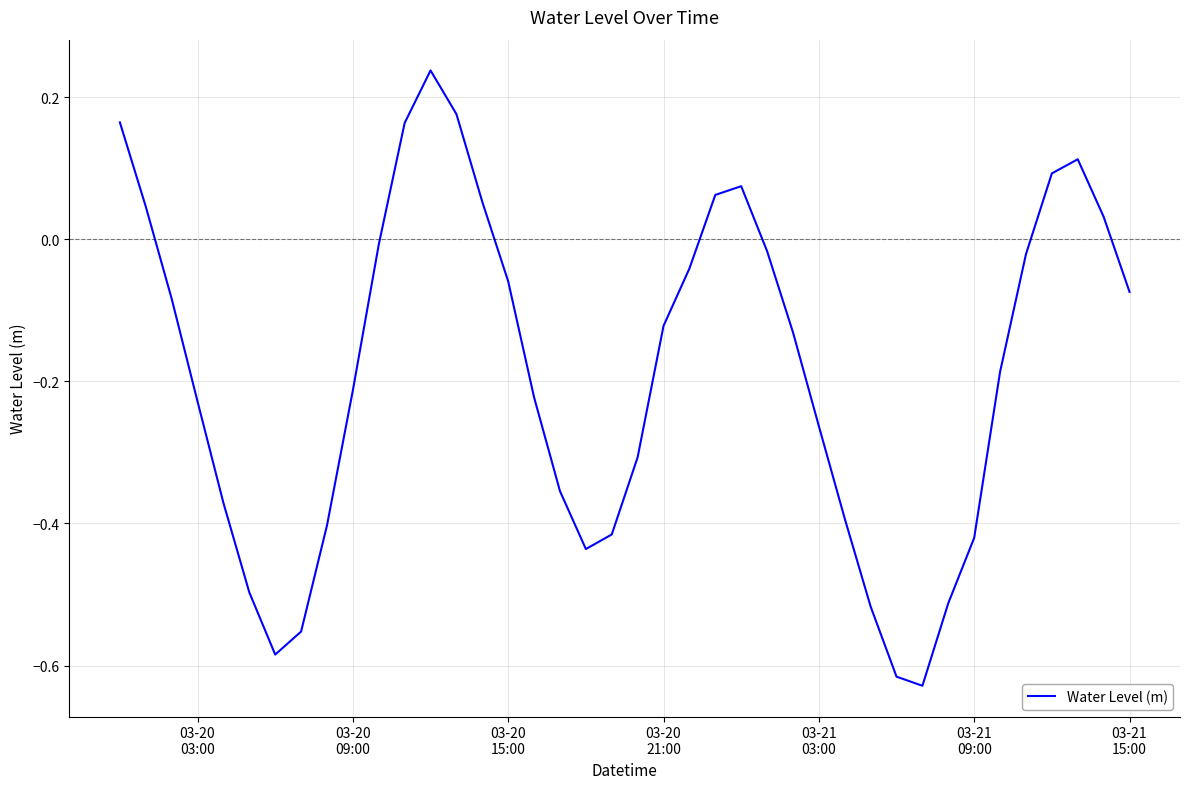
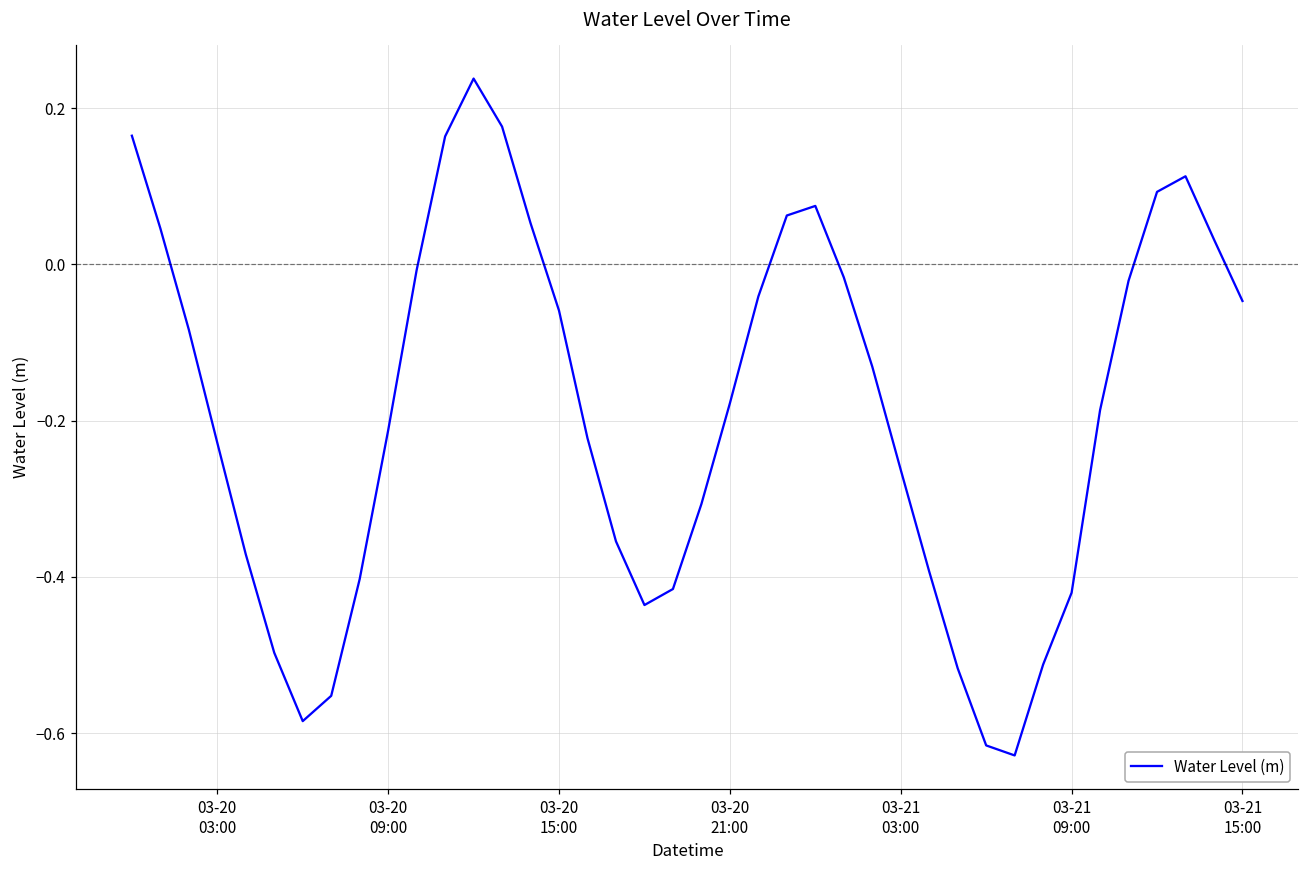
  {
    "03-20 03:00": -0.23,
    "03-20 09:00": -0.21,
    "03-20 15:00": -0.06,
-   "03-20 21:00": -0.12,
+   "03-20 21:00": -0.18,
    "03-21 03:00": -0.26,
    "03-21 09:00": -0.42,
-   "03-21 15:00": -0.07
+   "03-21 15:00": -0.05
  }
